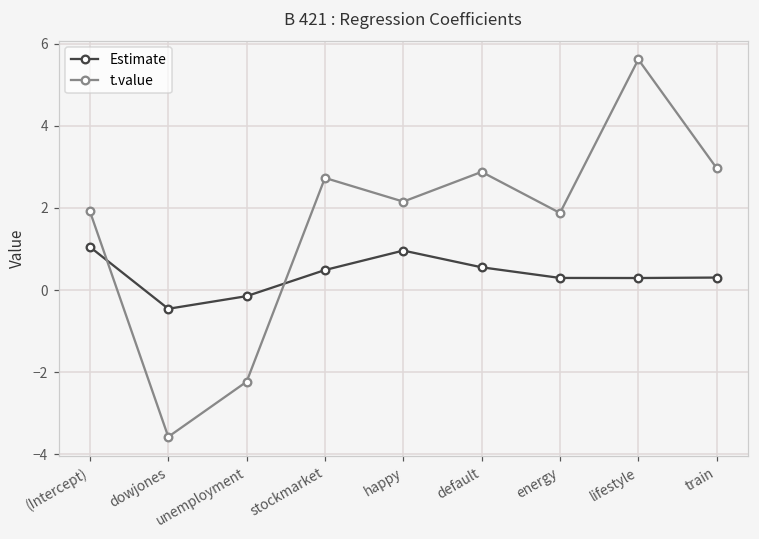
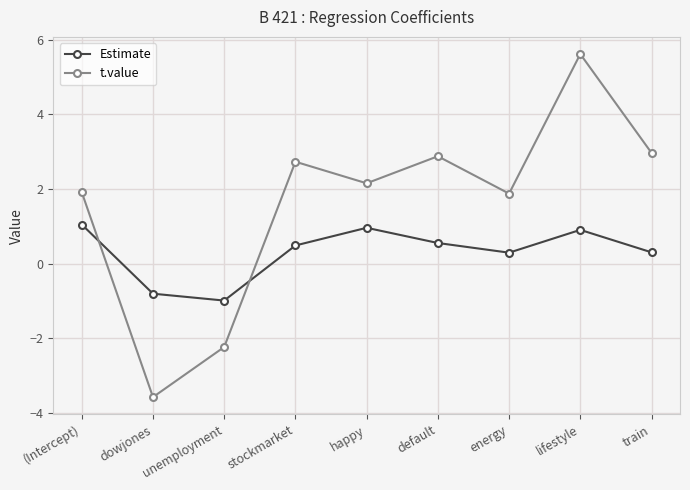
  {
    "Estimate": {
      "(Intercept)": 1.0,
-     "dowjones": -0.5,
-     "unemployment": -0.1,
+     "dowjones": -0.8,
+     "unemployment": -1.0,
      "stockmarket": 0.5,
      "happy": 1.0,
      "default": 0.6,
      "energy": 0.3,
-     "lifestyle": 0.3,
+     "lifestyle": 0.9,
      "train": 0.3
    },
    "t.value": {
      "(Intercept)": 1.9,
      "dowjones": -3.6,
      "unemployment": -2.2,
      "stockmarket": 2.7,
      "happy": 2.2,
      "default": 2.9,
      "energy": 1.9,
      "lifestyle": 5.6,
      "train": 3.0
    }
  }
